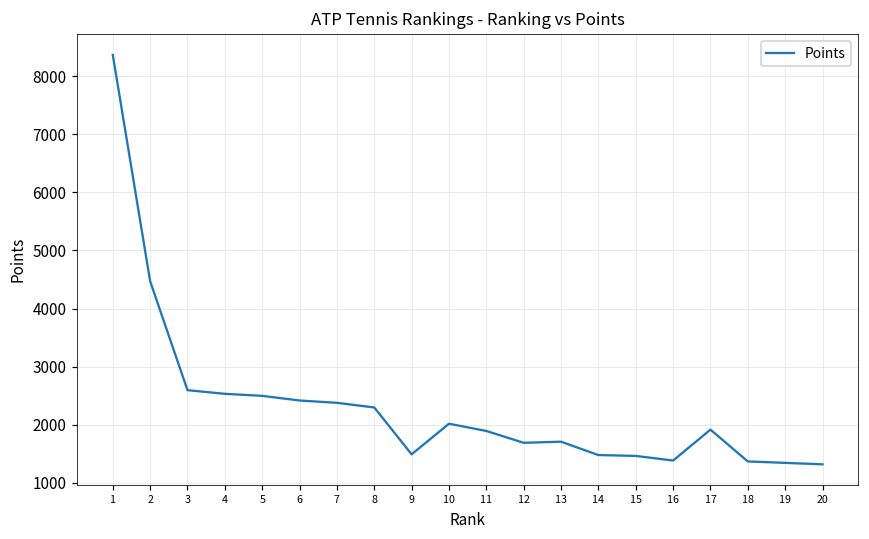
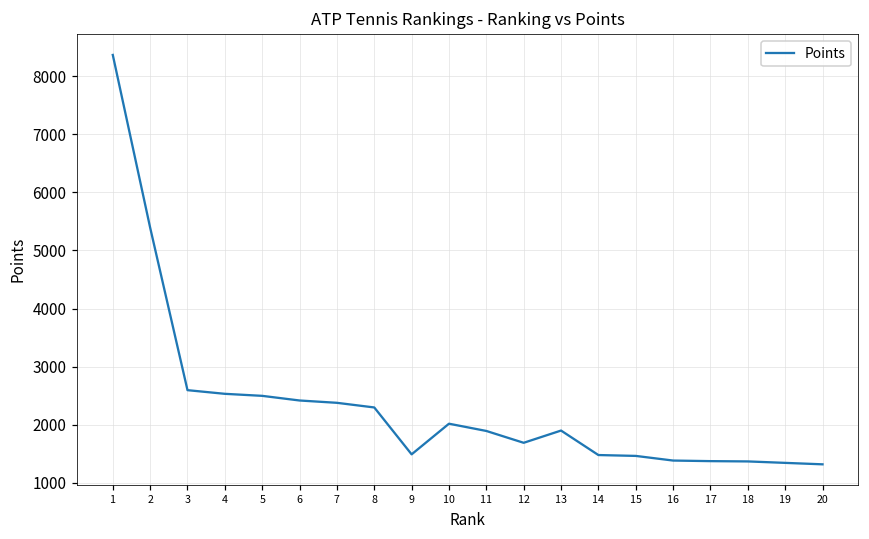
  {
    "1": 8400,
-   "2": 4500,
+   "2": 5400,
    "3": 2600,
    "4": 2500,
    "5": 2500,
    "6": 2400,
    "7": 2400,
    "8": 2300,
    "9": 1500,
    "10": 2000,
    "11": 1900,
    "12": 1700,
-   "13": 1700,
+   "13": 1900,
    "14": 1500,
    "15": 1500,
    "16": 1400,
-   "17": 1900,
+   "17": 1400,
    "18": 1400,
    "19": 1300,
    "20": 1300
  }
